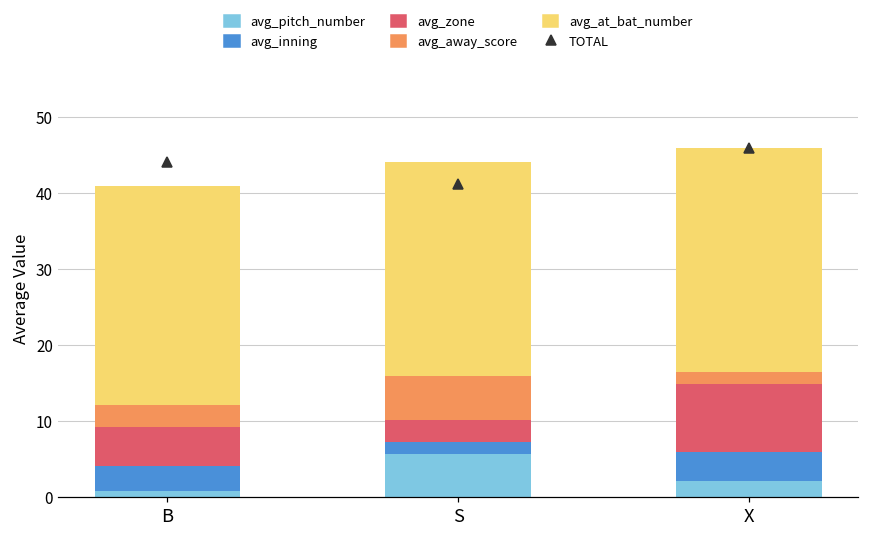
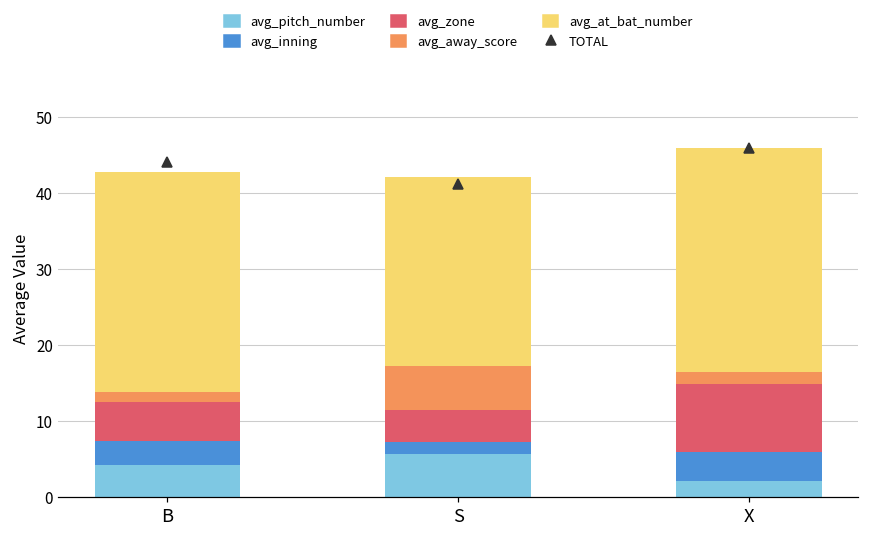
  {
    "avg_pitch_number": {
-     "B": 1,
+     "B": 4,
      "S": 6,
      "X": 2
    },
    "avg_inning": {
      "B": 3,
      "S": 2,
      "X": 4
    },
    "avg_zone": {
      "B": 5,
-     "S": 3,
+     "S": 4,
      "X": 9
    },
    "avg_away_score": {
-     "B": 3,
+     "B": 1,
      "S": 6,
      "X": 2
    },
    "avg_at_bat_number": {
      "B": 29,
-     "S": 28,
+     "S": 25,
      "X": 30
    }
  }
